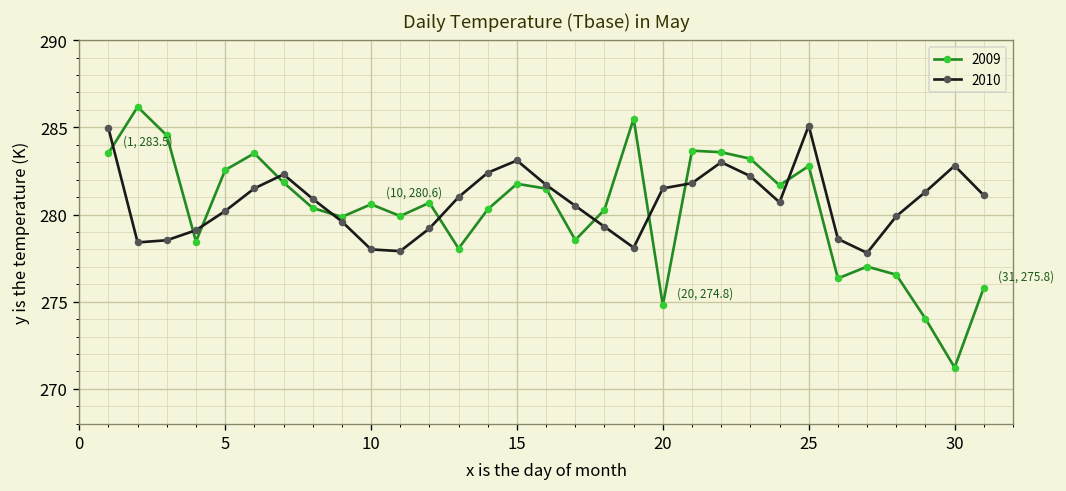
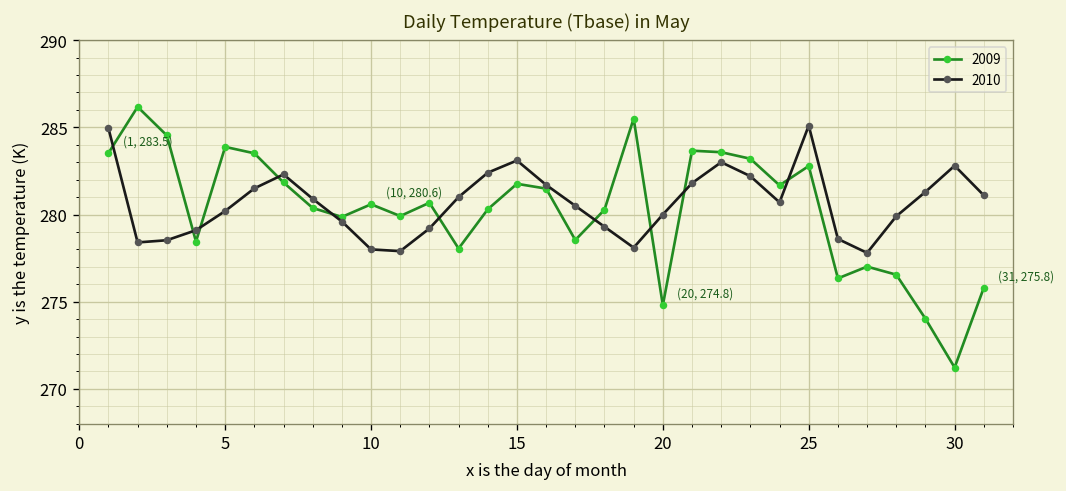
  {
    "2009": {
-     "5": 282.6,
+     "5": 283.9,
      "15": 281.8,
      "25": 282.8,
      "30": 271.2
    },
    "2010": {
      "5": 280.2,
      "10": 278.0,
      "15": 283.1,
-     "20": 281.5,
+     "20": 280.0,
      "25": 285.1,
      "30": 282.8
    }
  }
